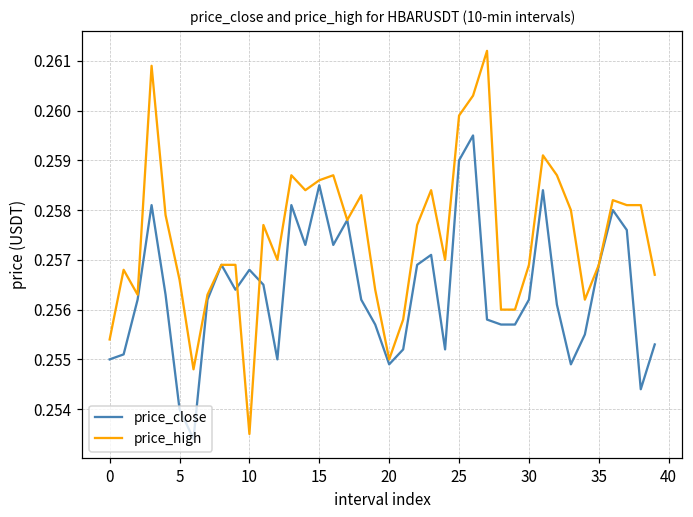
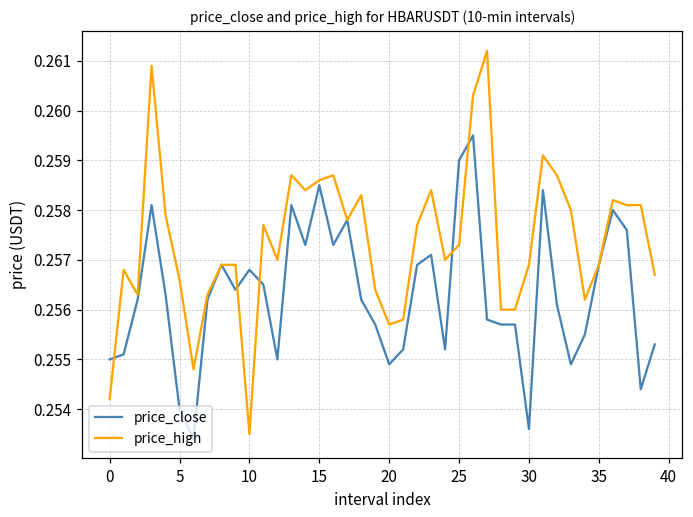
  {
    "price_close": {
      "0": 0.2550,
      "10": 0.2568,
      "15": 0.2585,
      "20": 0.2549,
      "25": 0.2590,
-     "30": 0.2562
+     "30": 0.2536
    },
    "price_high": {
-     "0": 0.2554,
+     "0": 0.2542,
      "5": 0.2566,
      "10": 0.2535,
      "15": 0.2586,
-     "20": 0.2550,
-     "25": 0.2599,
+     "20": 0.2557,
+     "25": 0.2573,
      "30": 0.2569
    }
  }
